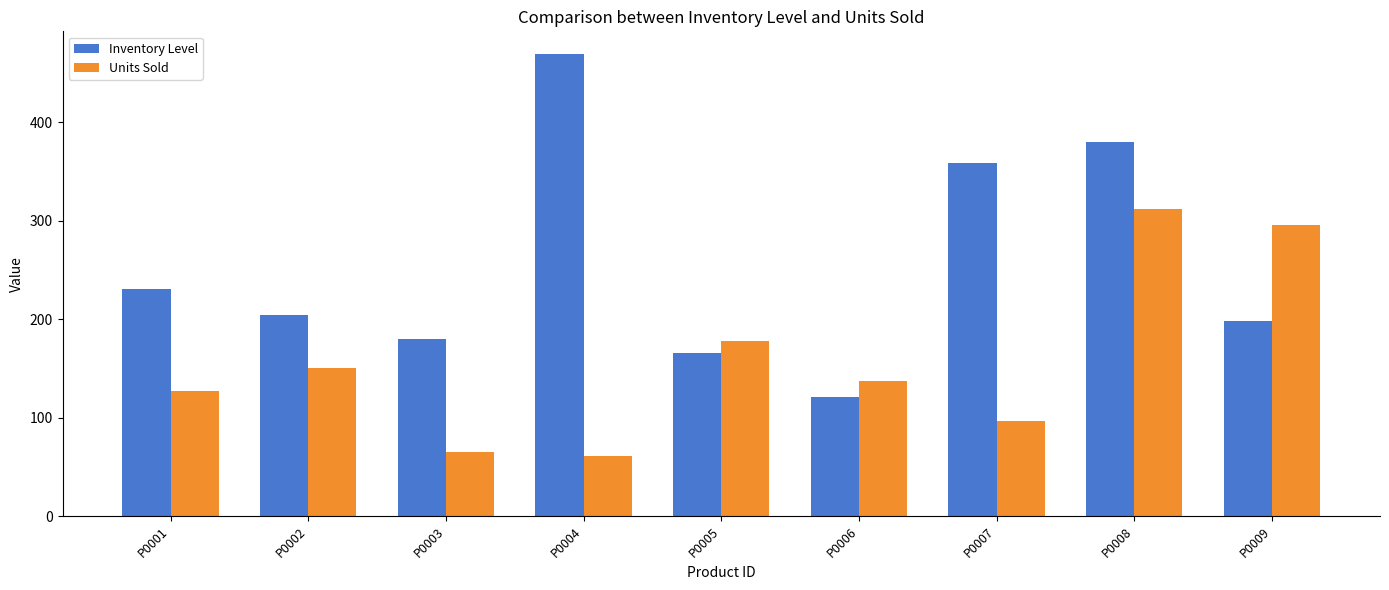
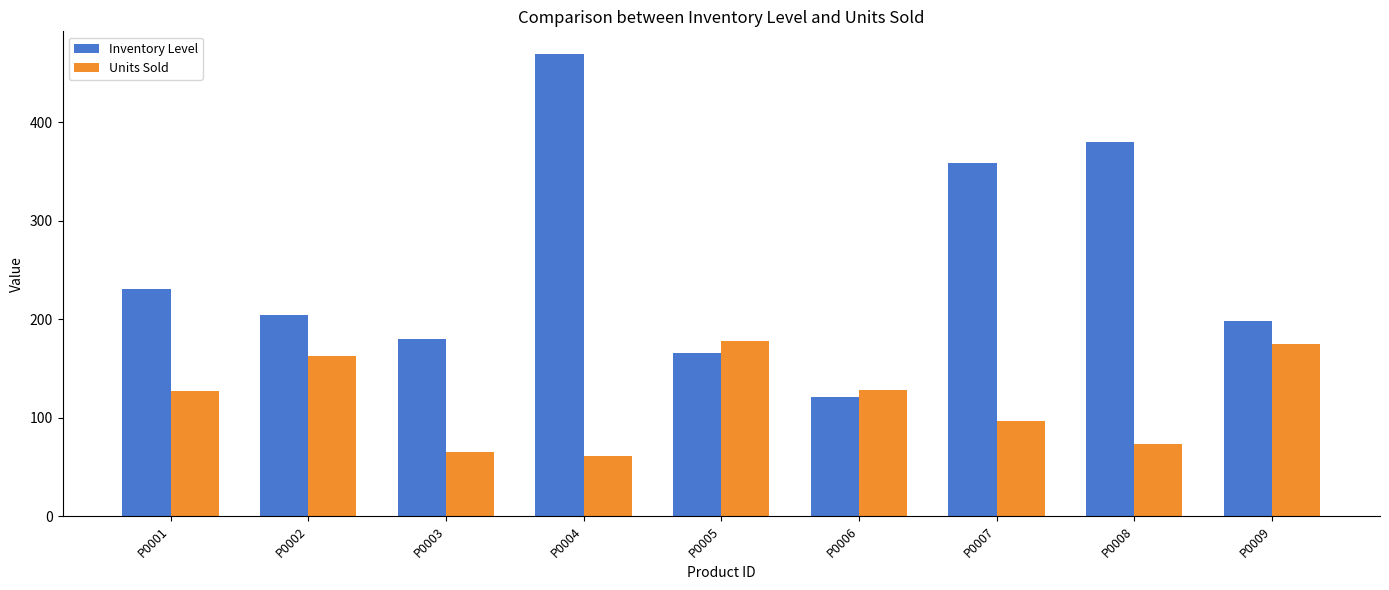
  {
    "Inventory Level": {
      "P0001": 230,
      "P0002": 200,
      "P0003": 180,
      "P0004": 470,
      "P0005": 170,
      "P0006": 120,
      "P0007": 360,
      "P0008": 380,
      "P0009": 200
    },
    "Units Sold": {
      "P0001": 130,
-     "P0002": 150,
+     "P0002": 160,
      "P0003": 70,
      "P0004": 60,
      "P0005": 180,
-     "P0006": 140,
+     "P0006": 130,
      "P0007": 100,
-     "P0008": 310,
-     "P0009": 300
+     "P0008": 70,
+     "P0009": 180
    }
  }
